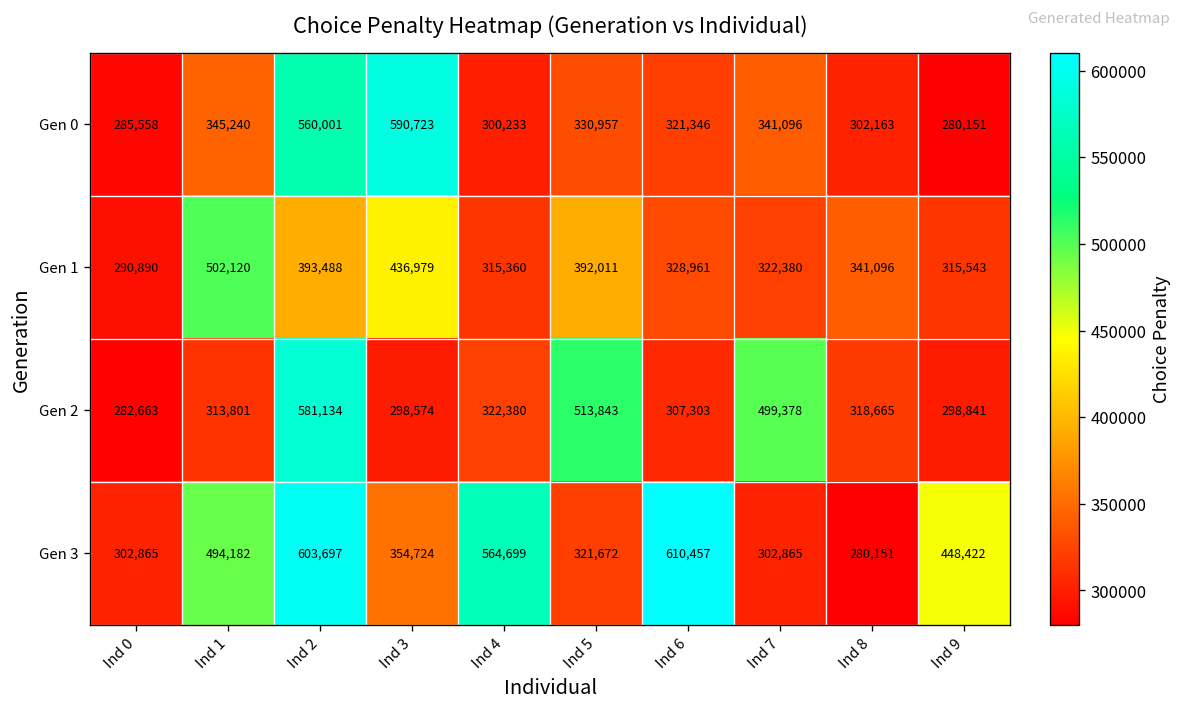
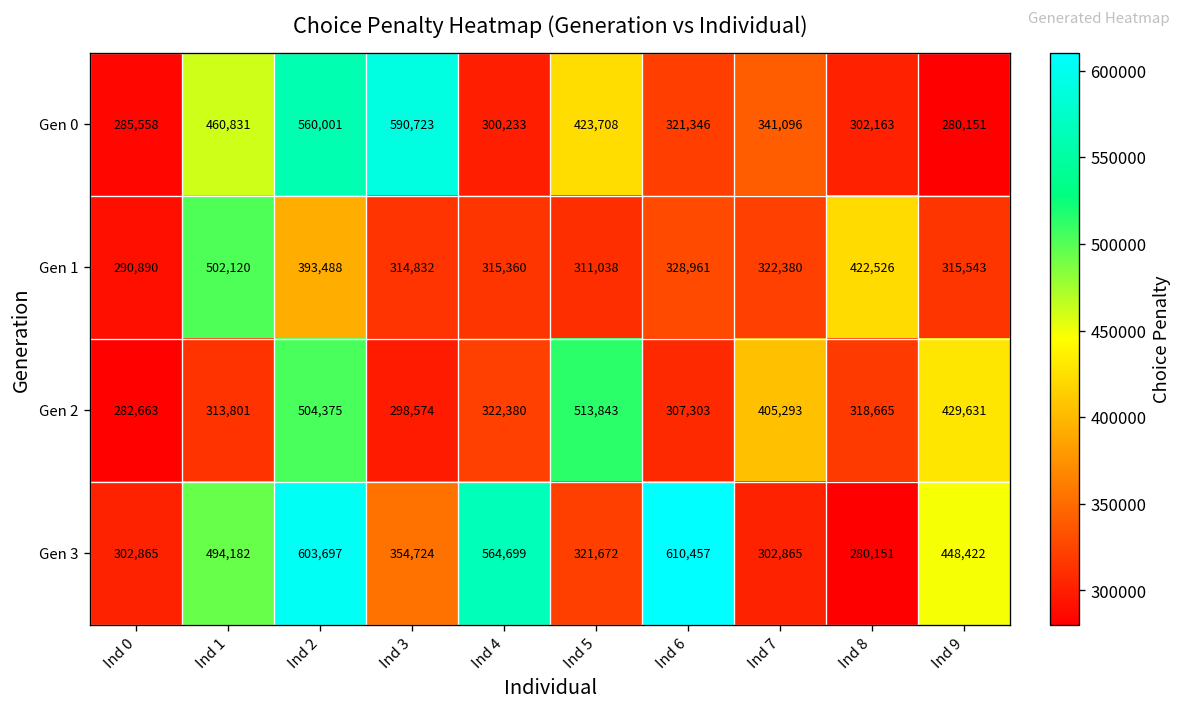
  {
    "Gen 0": {
      "Ind 0": "285,558",
-     "Ind 1": "345,240",
+     "Ind 1": "460,831",
      "Ind 2": "560,001",
      "Ind 3": "590,723",
      "Ind 4": "300,233",
-     "Ind 5": "330,957",
+     "Ind 5": "423,708",
      "Ind 6": "321,346",
      "Ind 7": "341,096",
      "Ind 8": "302,163",
      "Ind 9": "280,151"
    },
    "Gen 1": {
      "Ind 0": "290,890",
      "Ind 1": "502,120",
      "Ind 2": "393,488",
-     "Ind 3": "436,979",
+     "Ind 3": "314,832",
      "Ind 4": "315,360",
-     "Ind 5": "392,011",
+     "Ind 5": "311,038",
      "Ind 6": "328,961",
      "Ind 7": "322,380",
-     "Ind 8": "341,096",
+     "Ind 8": "422,526",
      "Ind 9": "315,543"
    },
    "Gen 2": {
      "Ind 0": "282,663",
      "Ind 1": "313,801",
-     "Ind 2": "581,134",
+     "Ind 2": "504,375",
      "Ind 3": "298,574",
      "Ind 4": "322,380",
      "Ind 5": "513,843",
      "Ind 6": "307,303",
-     "Ind 7": "499,378",
+     "Ind 7": "405,293",
      "Ind 8": "318,665",
-     "Ind 9": "298,841"
+     "Ind 9": "429,631"
    },
    "Gen 3": {
      "Ind 0": "302,865",
      "Ind 1": "494,182",
      "Ind 2": "603,697",
      "Ind 3": "354,724",
      "Ind 4": "564,699",
      "Ind 5": "321,672",
      "Ind 6": "610,457",
      "Ind 7": "302,865",
      "Ind 8": "280,151",
      "Ind 9": "448,422"
    }
  }
